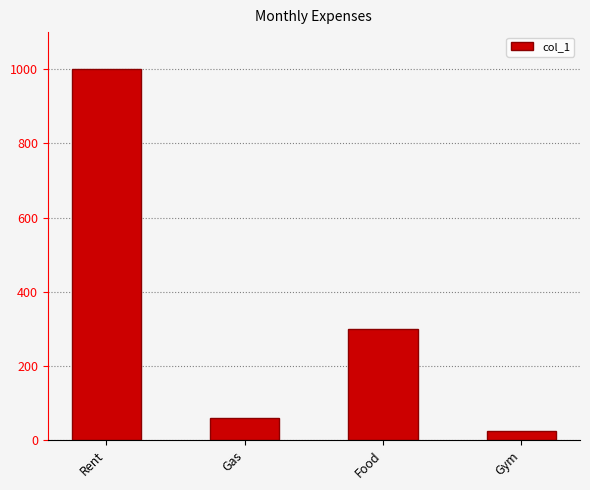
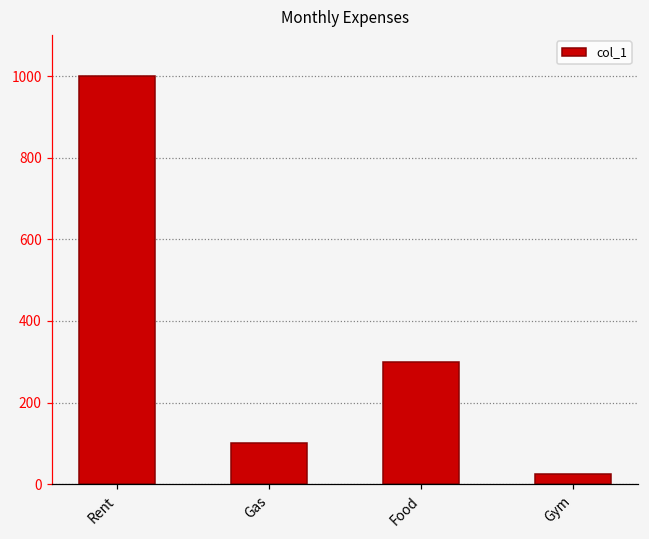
  {
    "Rent": 1000,
-   "Gas": 60,
+   "Gas": 100,
    "Food": 300,
    "Gym": 30
  }
